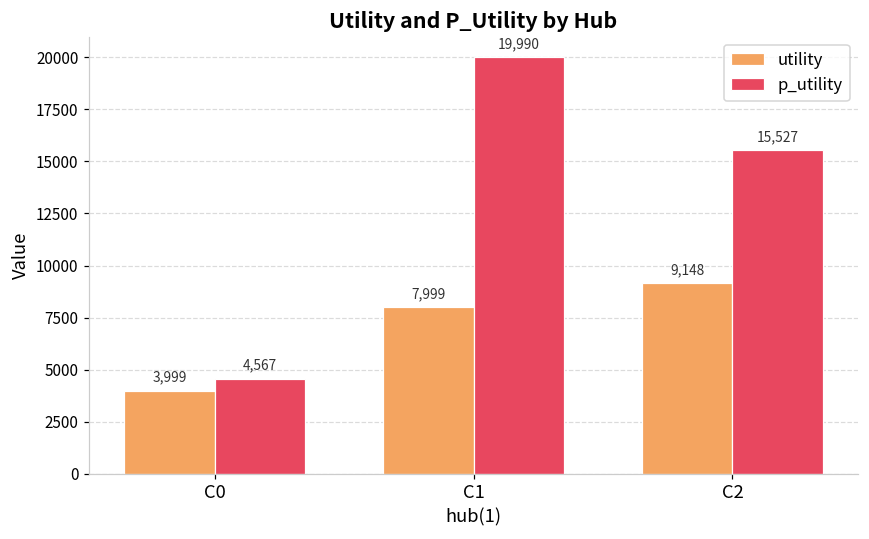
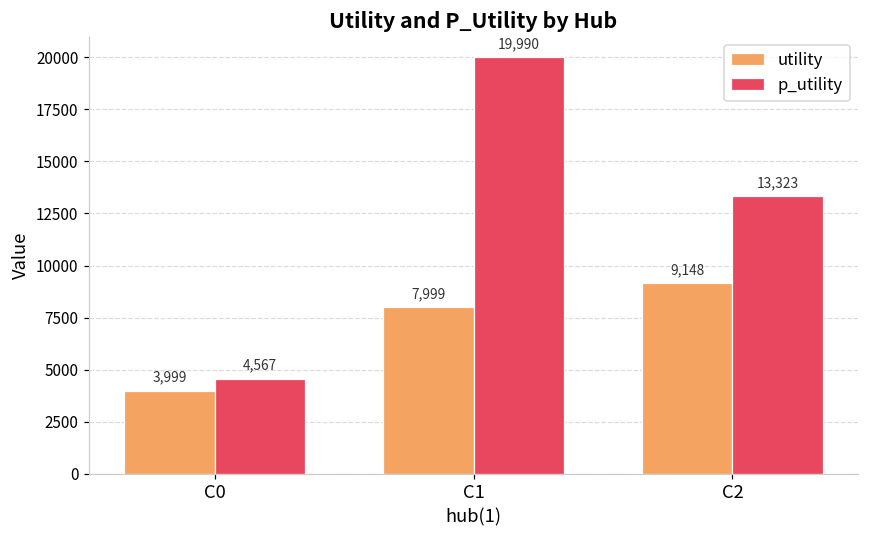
  {
    "utility": {
      "C0": "3,999",
      "C1": "7,999",
      "C2": "9,148"
    },
    "p_utility": {
      "C0": "4,567",
      "C1": "19,990",
-     "C2": "15,527"
+     "C2": "13,323"
    }
  }
